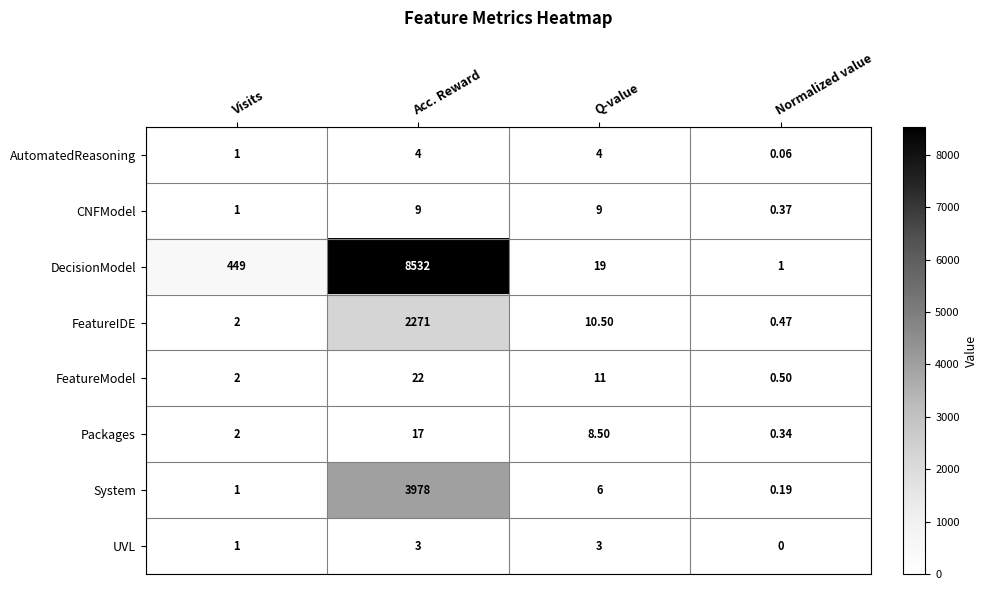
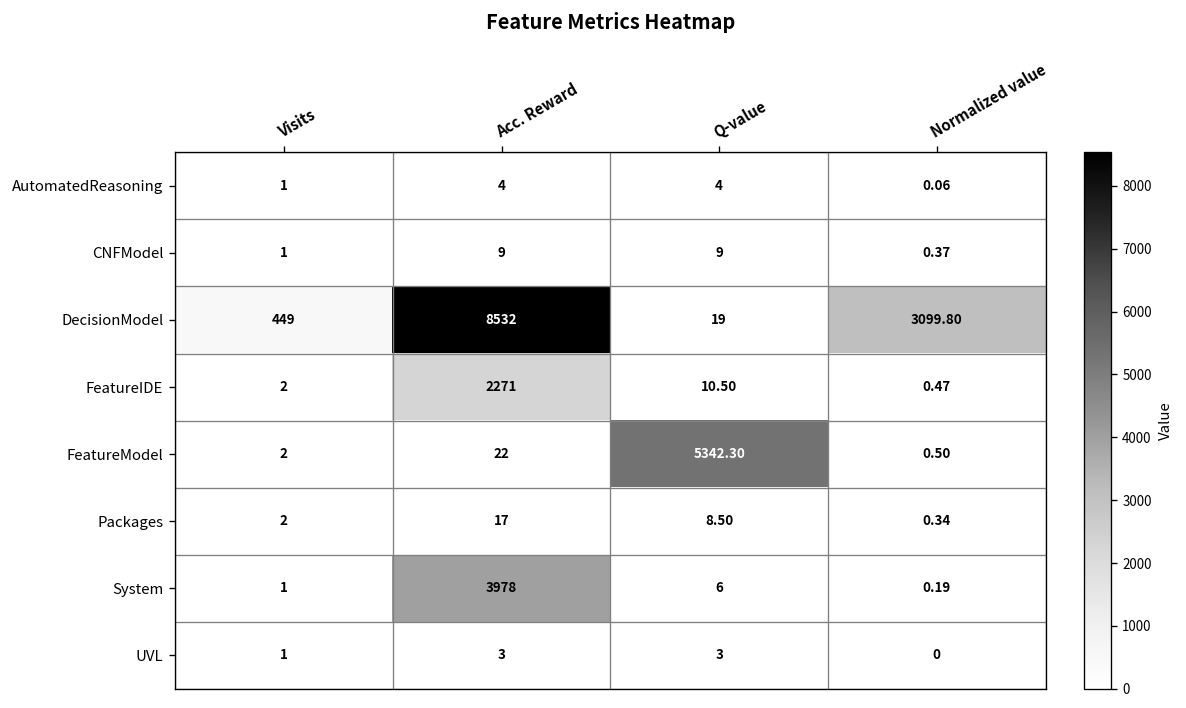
  {
    "AutomatedReasoning": {
      "Visits": 1,
      "Acc. Reward": 4,
      "Q-value": 4,
      "Normalized value": 0.06
    },
    "CNFModel": {
      "Visits": 1,
      "Acc. Reward": 9,
      "Q-value": 9,
      "Normalized value": 0.37
    },
    "DecisionModel": {
      "Visits": 449,
      "Acc. Reward": 8532,
      "Q-value": 19,
-     "Normalized value": 1
+     "Normalized value": 3099.80
    },
    "FeatureIDE": {
      "Visits": 2,
      "Acc. Reward": 2271,
      "Q-value": 10.50,
      "Normalized value": 0.47
    },
    "FeatureModel": {
      "Visits": 2,
      "Acc. Reward": 22,
-     "Q-value": 11,
+     "Q-value": 5342.30,
      "Normalized value": 0.50
    },
    "Packages": {
      "Visits": 2,
      "Acc. Reward": 17,
      "Q-value": 8.50,
      "Normalized value": 0.34
    },
    "System": {
      "Visits": 1,
      "Acc. Reward": 3978,
      "Q-value": 6,
      "Normalized value": 0.19
    },
    "UVL": {
      "Visits": 1,
      "Acc. Reward": 3,
      "Q-value": 3,
      "Normalized value": 0
    }
  }
